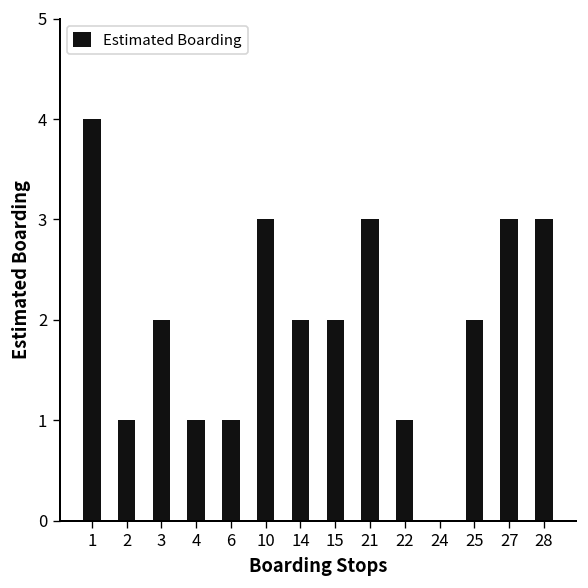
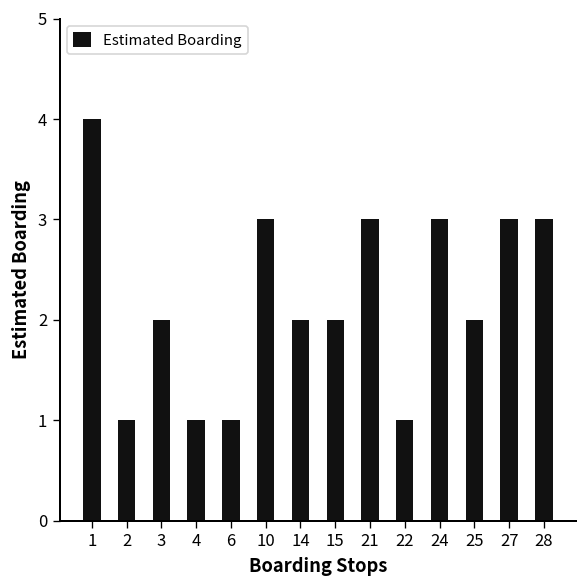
  {
    "1": 4,
    "2": 1,
    "3": 2,
    "4": 1,
    "6": 1,
    "10": 3,
    "14": 2,
    "15": 2,
    "21": 3,
    "22": 1,
-   "24": 0,
+   "24": 3,
    "25": 2,
    "27": 3,
    "28": 3
  }
